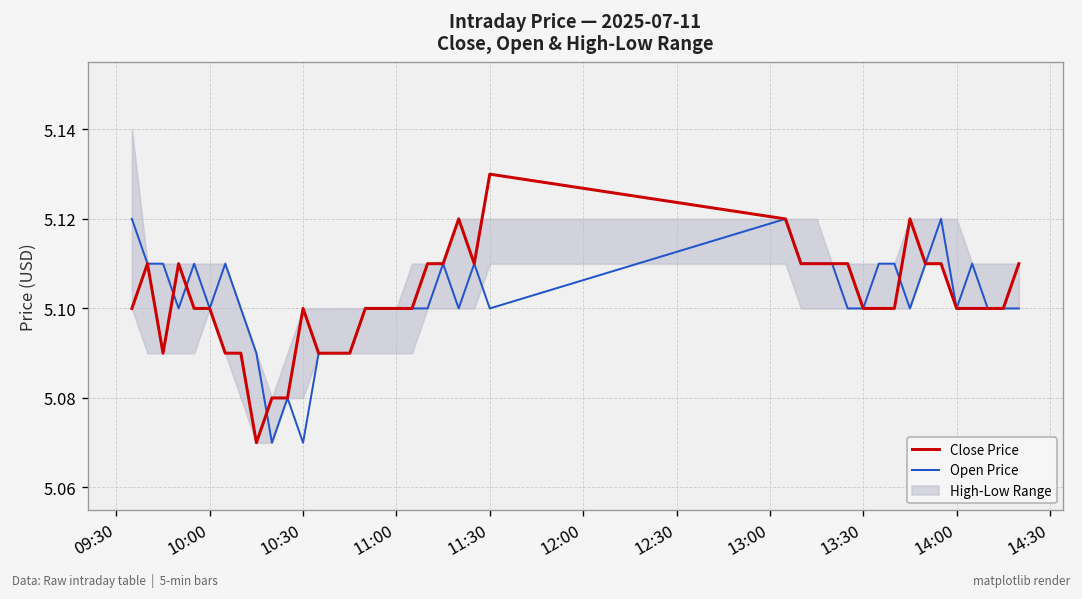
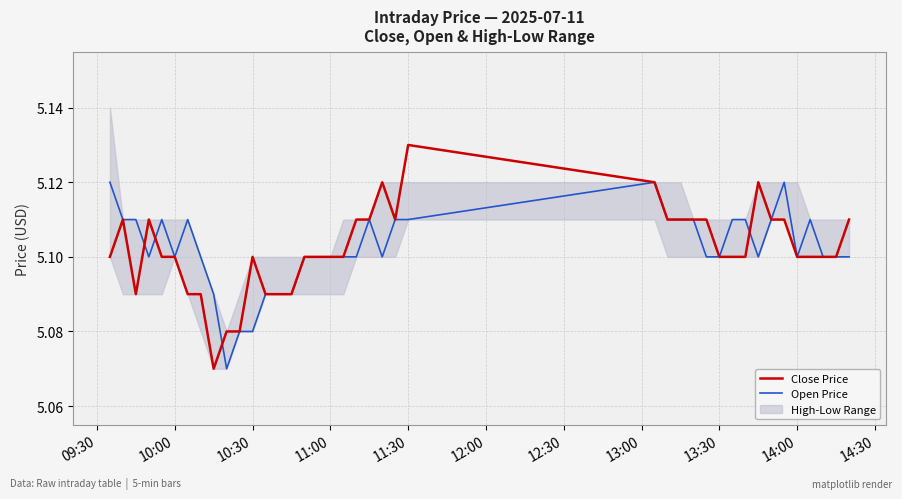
  {
    "Close Price": {
      "11:30": 5.13
    },
    "Open Price": {
-     "10:30": 5.07,
-     "11:30": 5.10
+     "10:30": 5.08,
+     "11:30": 5.11
    }
  }
